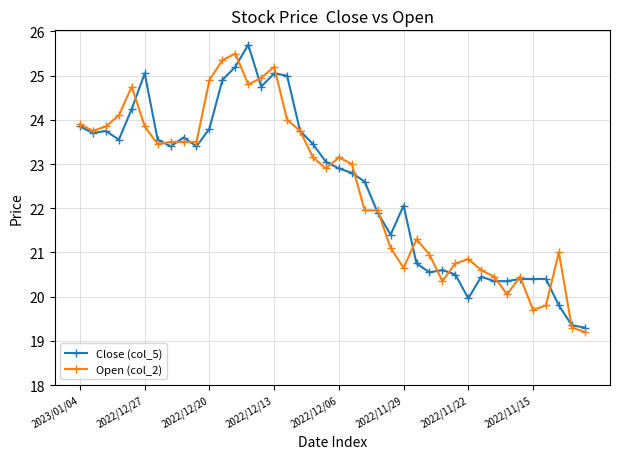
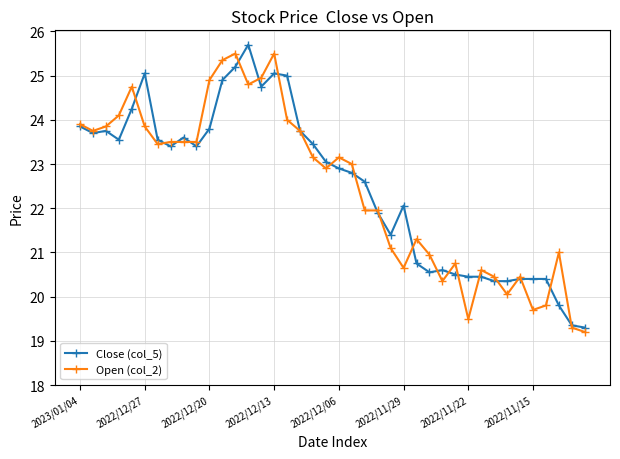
  {
    "Close (col_5)": {
      "2022/12/27": 25.1,
      "2022/12/20": 23.8,
      "2022/12/13": 25.1,
      "2022/12/06": 22.9,
      "2022/11/29": 22.1,
-     "2022/11/22": 20.0,
+     "2022/11/22": 20.5,
      "2022/11/15": 20.4
    },
    "Open (col_2)": {
      "2022/12/27": 23.9,
      "2022/12/20": 24.9,
-     "2022/12/13": 25.2,
+     "2022/12/13": 25.5,
      "2022/12/06": 23.2,
      "2022/11/29": 20.7,
-     "2022/11/22": 20.9,
+     "2022/11/22": 19.5,
      "2022/11/15": 19.7
    }
  }
